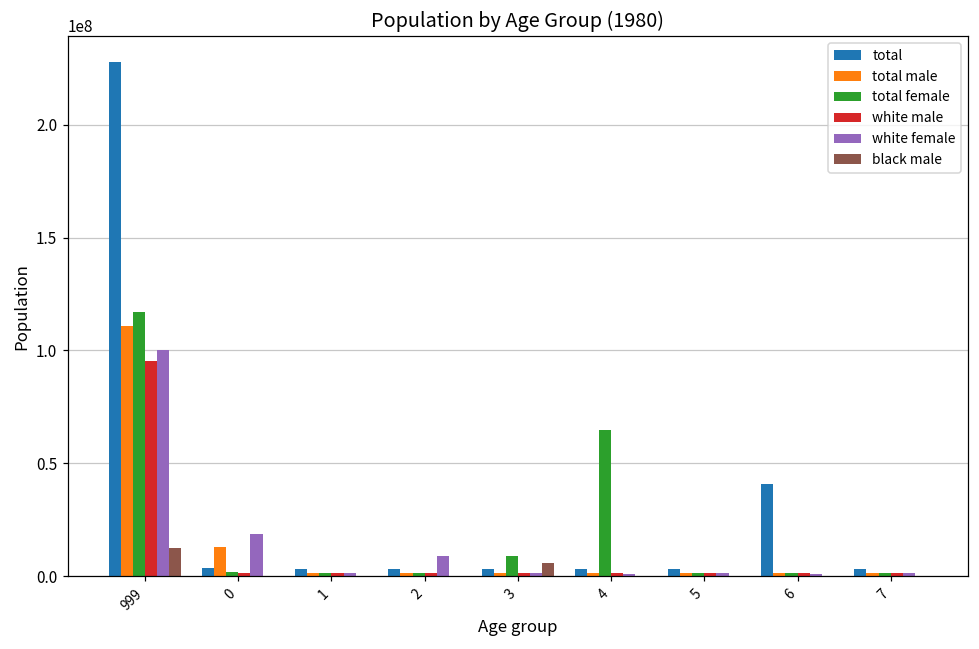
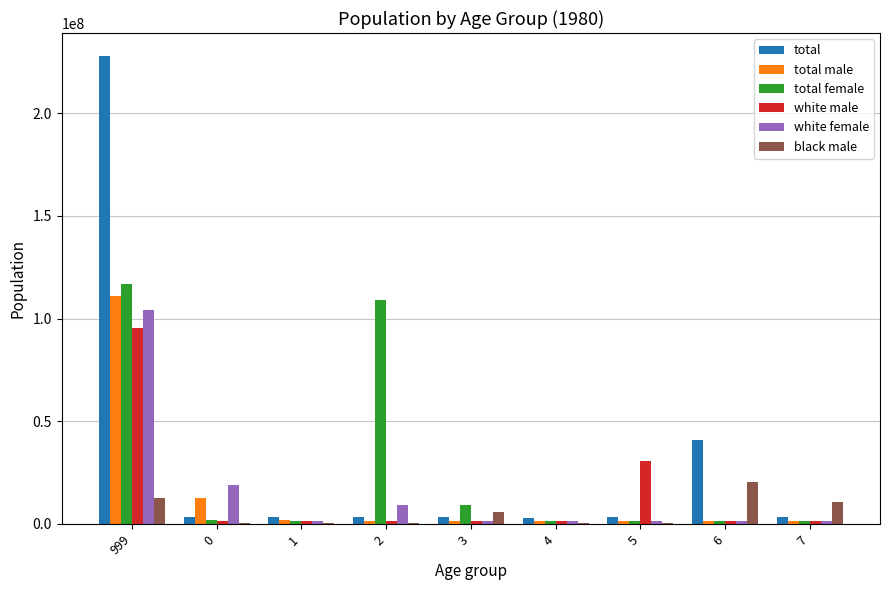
  {
    "total": {
      "999": 228000000,
      "0": 4000000,
      "1": 3000000,
      "2": 3000000,
      "3": 3000000,
      "4": 3000000,
      "5": 3000000,
      "6": 41000000,
      "7": 3000000
    },
    "total male": {
      "999": 111000000,
      "0": 13000000,
      "1": 2000000,
      "2": 2000000,
      "3": 2000000,
      "4": 2000000,
      "5": 2000000,
      "6": 2000000,
      "7": 2000000
    },
    "total female": {
      "999": 117000000,
      "0": 2000000,
      "1": 2000000,
-     "2": 2000000,
+     "2": 109000000,
      "3": 9000000,
-     "4": 65000000,
+     "4": 2000000,
      "5": 2000000,
      "6": 2000000,
      "7": 2000000
    },
    "white male": {
      "999": 96000000,
      "0": 1000000,
      "1": 1000000,
      "2": 1000000,
      "3": 1000000,
      "4": 1000000,
-     "5": 1000000,
+     "5": 31000000,
      "6": 1000000,
      "7": 1000000
    },
    "white female": {
-     "999": 100000000,
+     "999": 104000000,
      "0": 19000000,
      "1": 1000000,
      "2": 9000000,
      "3": 1000000,
      "4": 1000000,
      "5": 1000000,
      "6": 1000000,
      "7": 1000000
    },
    "black male": {
      "999": 13000000,
      "3": 6000000,
-     "6": 0,
-     "7": 0
+     "6": 21000000,
+     "7": 10000000
    }
  }
